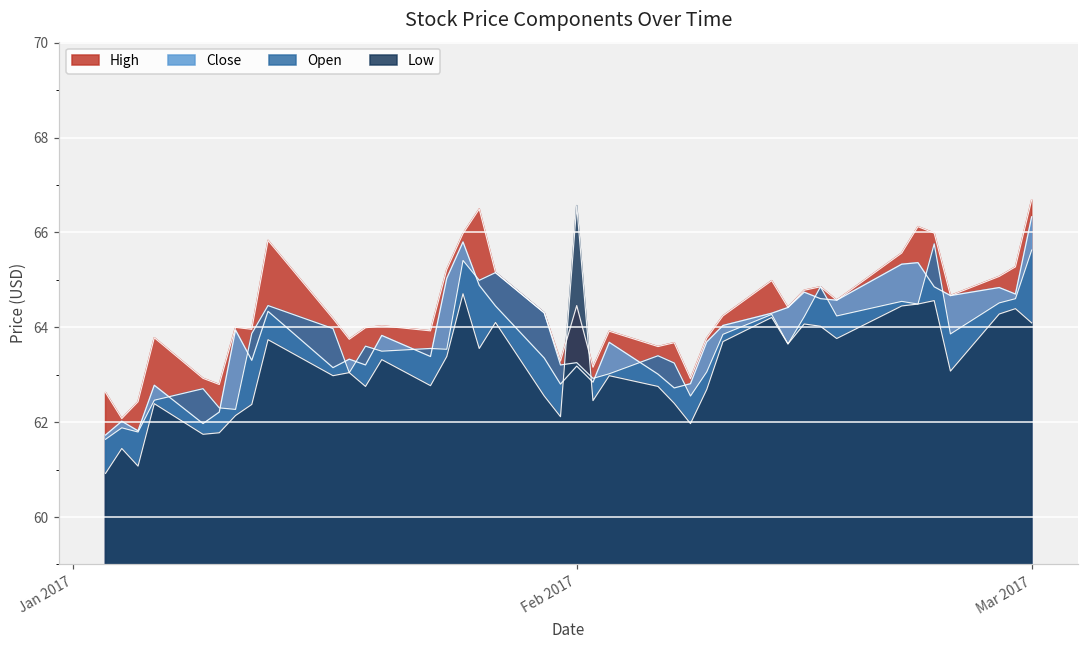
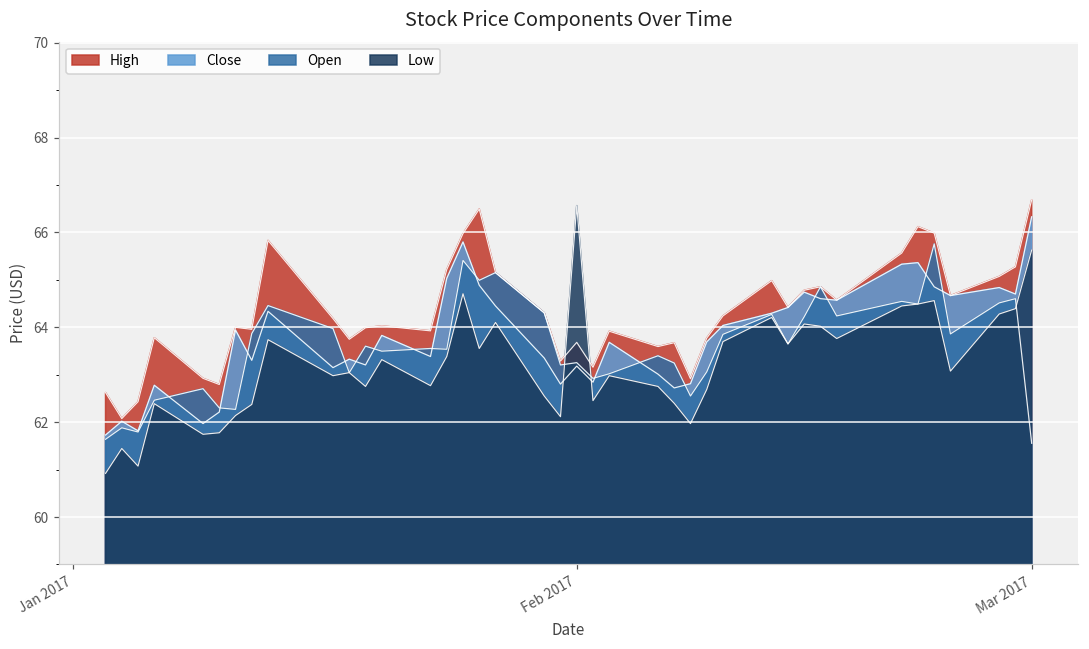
  {
    "High": {
-     "Feb 2017": 64.5,
+     "Feb 2017": 63.7,
      "Mar 2017": 66.7
    },
    "Close": {
      "Feb 2017": 63.2,
      "Mar 2017": 66.3
    },
    "Open": {
      "Feb 2017": 63.3,
-     "Mar 2017": 65.6
+     "Mar 2017": 61.6
    },
    "Low": {
      "Feb 2017": 66.6,
-     "Mar 2017": 64.1
+     "Mar 2017": 65.6
    }
  }
